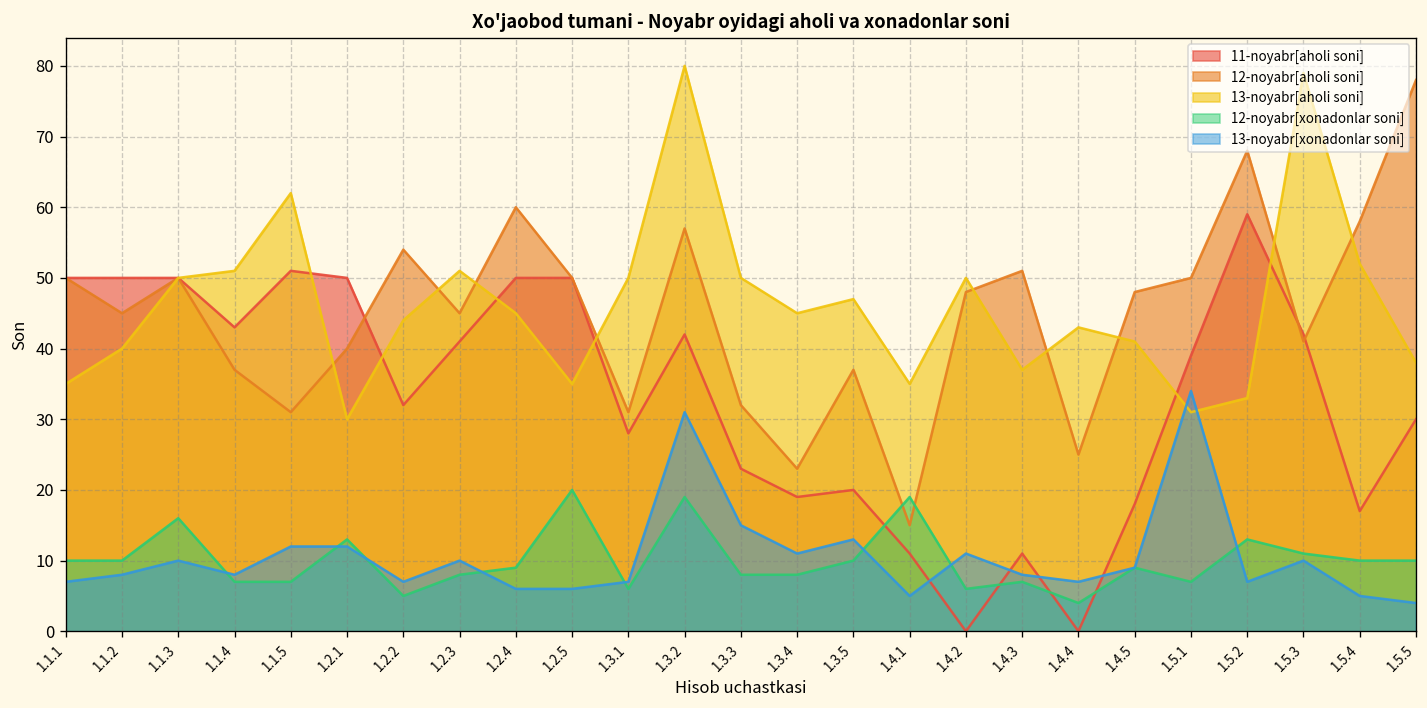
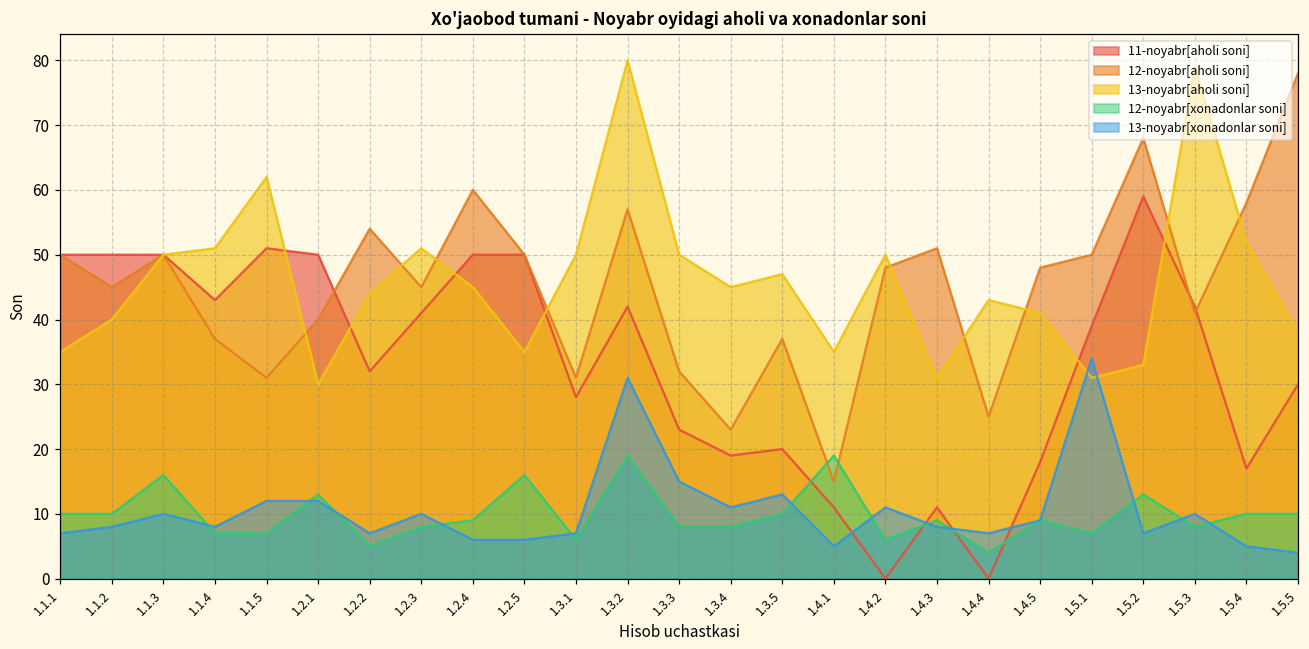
  {
    "13-noyabr[aholi soni]": {
      "1.1.1": 35,
      "1.1.2": 40,
      "1.1.4": 51,
      "1.1.5": 62,
      "1.2.1": 30,
      "1.2.2": 44,
      "1.2.3": 51,
      "1.2.4": 45,
      "1.2.5": 35,
      "1.3.1": 50,
      "1.3.2": 80,
      "1.3.3": 50,
      "1.3.4": 45,
      "1.3.5": 47,
      "1.4.1": 35,
      "1.4.2": 50,
-     "1.4.3": 37,
+     "1.4.3": 31,
      "1.4.4": 43,
      "1.4.5": 41,
      "1.5.1": 31,
      "1.5.2": 33,
      "1.5.4": 52,
      "1.5.5": 38
    },
    "12-noyabr[xonadonlar soni]": {
      "1.1.1": 10,
      "1.1.2": 10,
      "1.1.3": 16,
      "1.1.4": 7,
      "1.1.5": 7,
      "1.2.1": 13,
      "1.2.2": 5,
      "1.2.3": 8,
      "1.2.4": 9,
-     "1.2.5": 20,
+     "1.2.5": 16,
      "1.3.1": 6,
      "1.3.2": 19,
      "1.3.3": 8,
      "1.3.4": 8,
      "1.3.5": 10,
      "1.4.1": 19,
      "1.4.2": 6,
-     "1.4.3": 7,
+     "1.4.3": 9,
      "1.4.4": 4,
      "1.5.1": 7,
      "1.5.2": 13,
-     "1.5.3": 11,
+     "1.5.3": 8,
      "1.5.4": 10,
      "1.5.5": 10
    },
    "13-noyabr[xonadonlar soni]": {
      "1.1.1": 7,
      "1.1.2": 8,
      "1.1.3": 10,
      "1.1.4": 8,
      "1.1.5": 12,
      "1.2.1": 12,
      "1.2.2": 7,
      "1.2.3": 10,
      "1.2.4": 6,
      "1.2.5": 6,
      "1.3.1": 7,
      "1.3.2": 31,
      "1.3.3": 15,
      "1.3.4": 11,
      "1.3.5": 13,
      "1.4.1": 5,
      "1.4.2": 11,
      "1.4.3": 8,
      "1.4.4": 7,
      "1.5.1": 34,
      "1.5.2": 7,
      "1.5.3": 10,
      "1.5.4": 5,
      "1.5.5": 4
    }
  }
